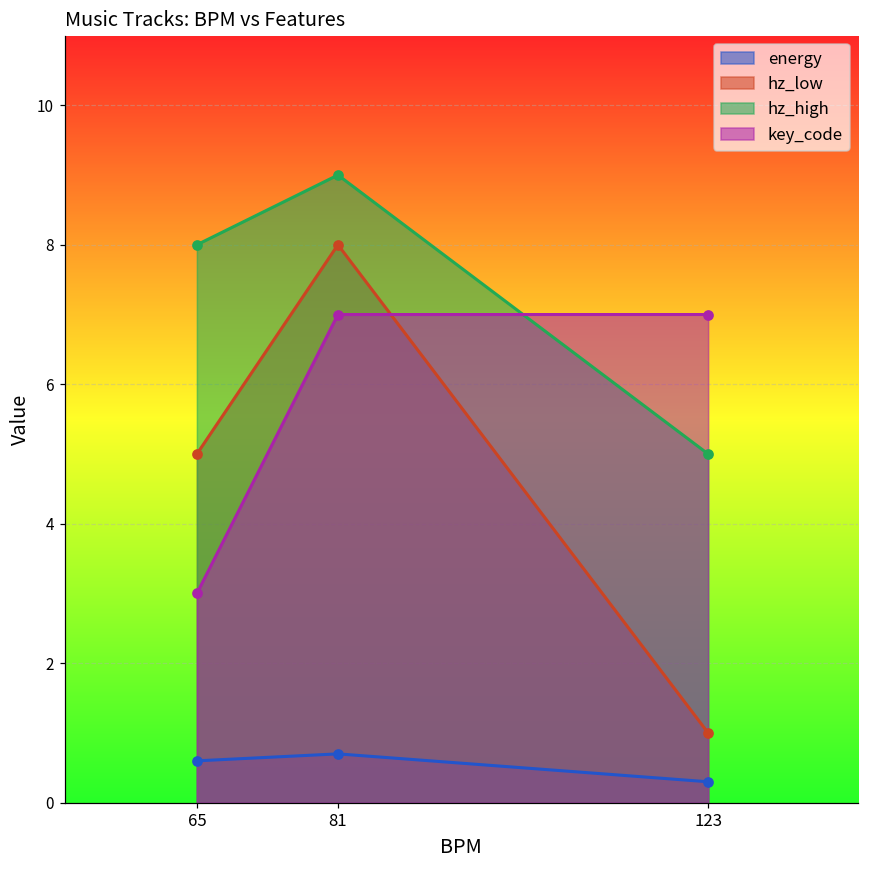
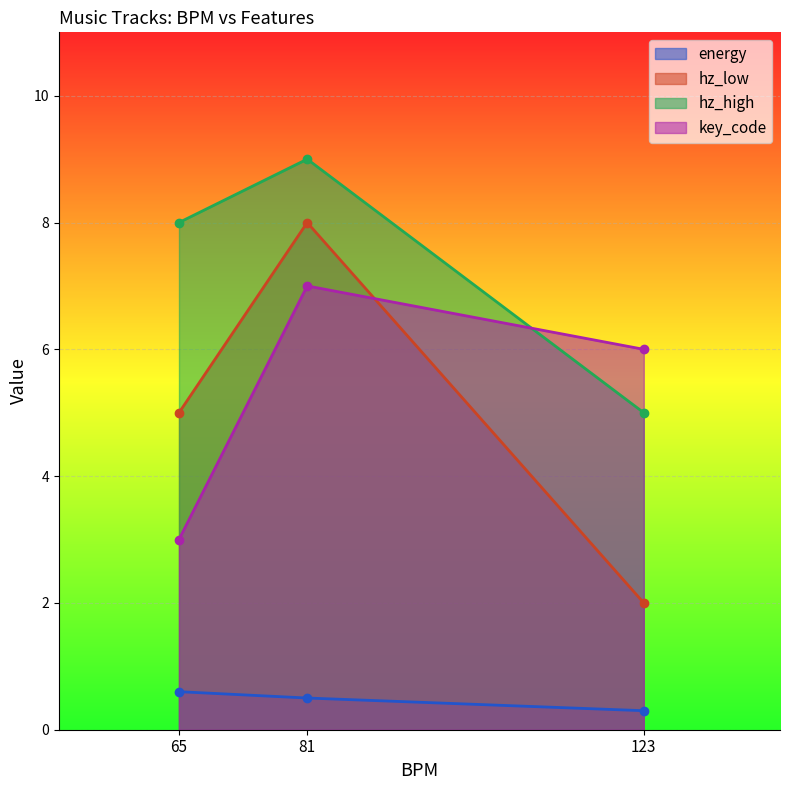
  {
    "energy": {
      "65": 0.6,
-     "81": 0.7,
+     "81": 0.5,
      "123": 0.3
    },
    "hz_low": {
      "65": 5,
      "81": 8,
-     "123": 1
+     "123": 2
    },
    "hz_high": {
      "65": 8.0,
      "81": 9.0,
      "123": 5.0
    },
    "key_code": {
      "65": 3,
      "81": 7,
-     "123": 7
+     "123": 6
    }
  }
